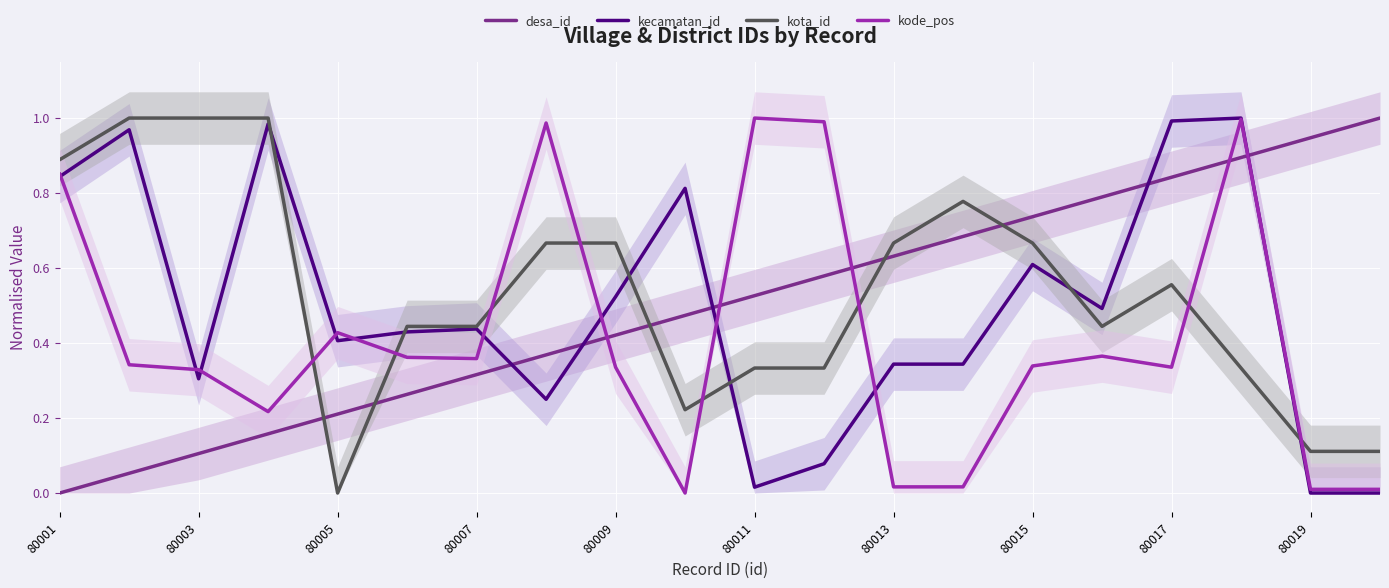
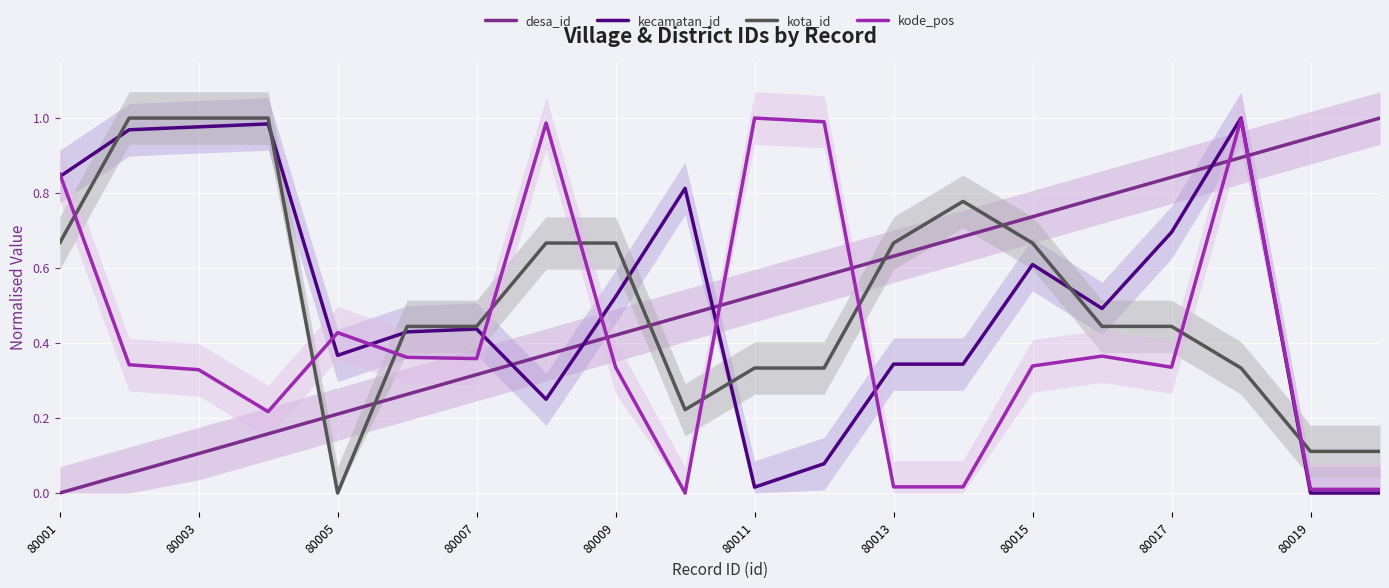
  {
    "kecamatan_id": {
      "80001": 0.84,
-     "80003": 0.30,
-     "80005": 0.41,
+     "80003": 0.98,
+     "80005": 0.37,
      "80007": 0.44,
      "80009": 0.52,
      "80011": 0.02,
      "80013": 0.34,
      "80015": 0.61,
-     "80017": 0.99,
+     "80017": 0.70,
      "80019": 0.00
    },
    "kota_id": {
-     "80001": 0.89,
+     "80001": 0.67,
      "80003": 1.00,
      "80005": 0.00,
      "80007": 0.44,
      "80009": 0.67,
      "80011": 0.33,
      "80013": 0.67,
      "80015": 0.67,
-     "80017": 0.56,
+     "80017": 0.44,
      "80019": 0.11
    }
  }
